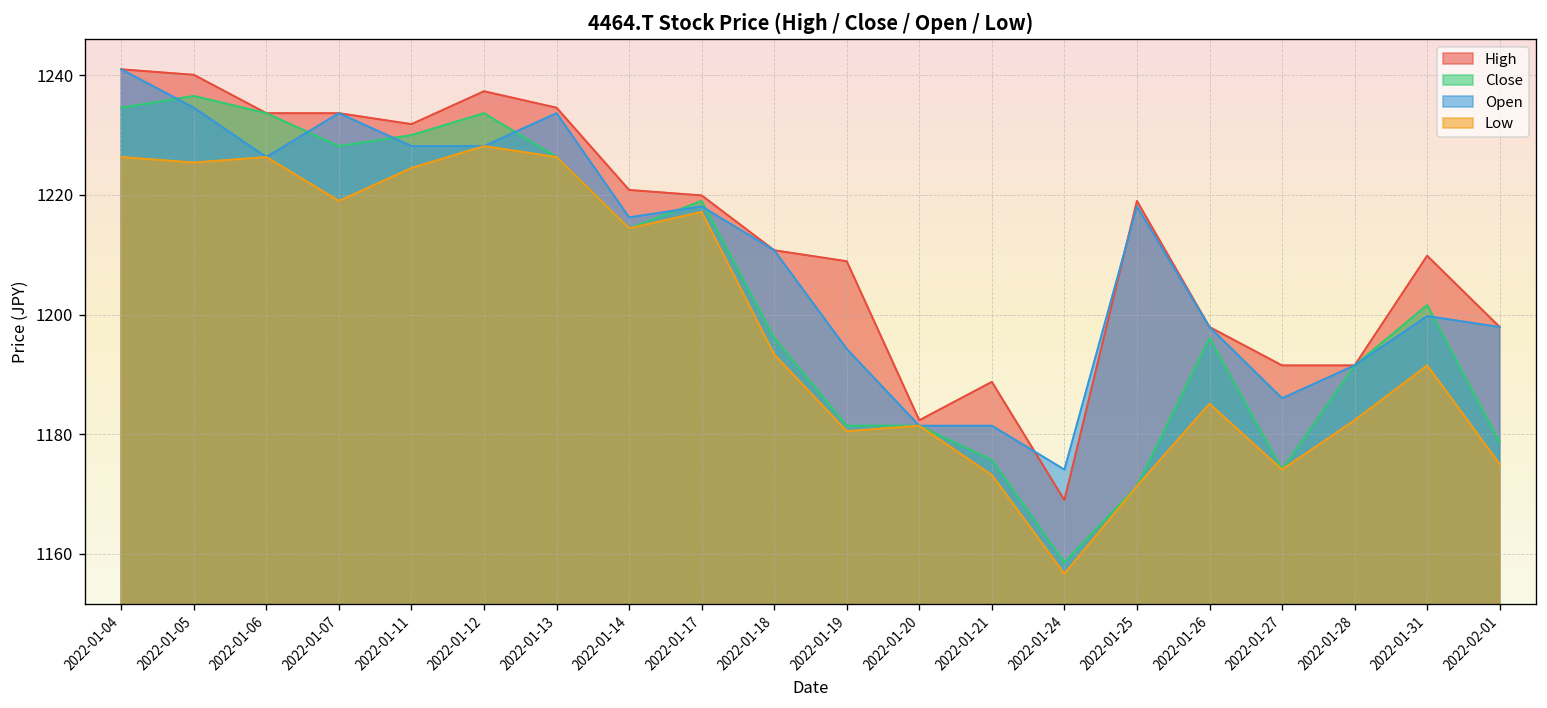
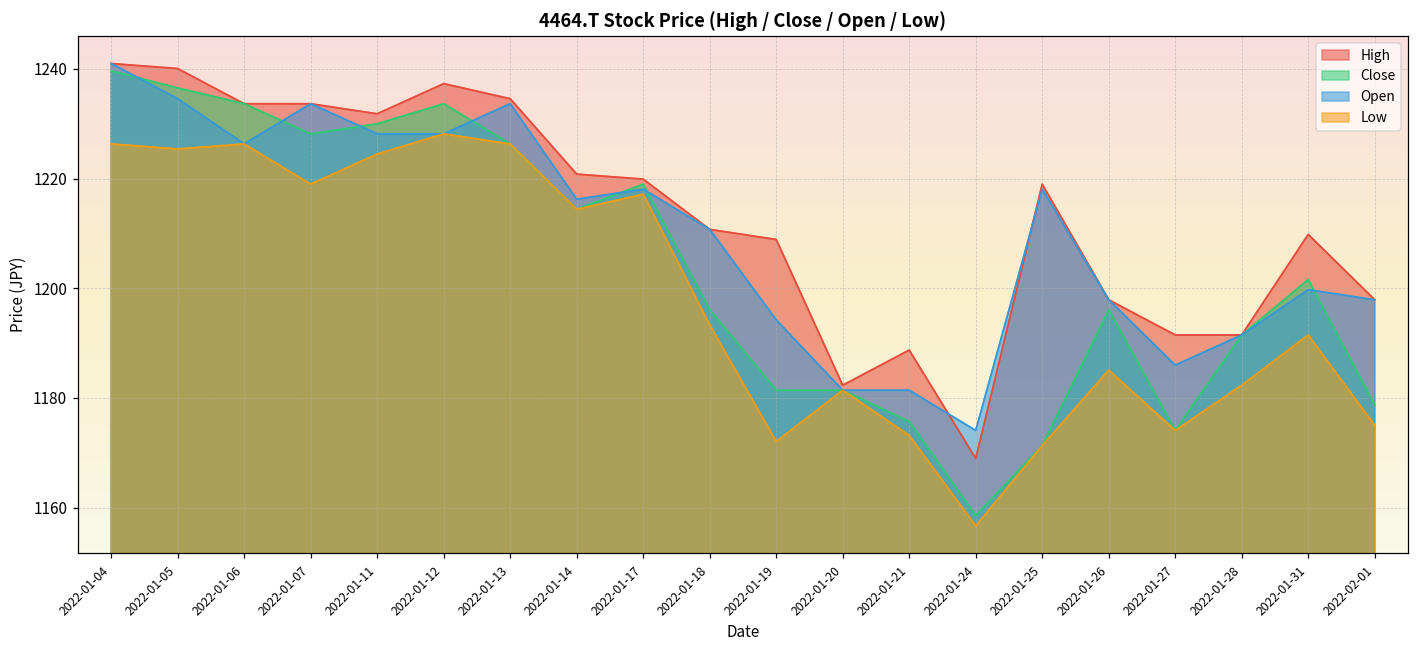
  {
    "High": {
      "2022-01-05": 1240,
      "2022-01-11": 1232,
      "2022-01-12": 1237,
      "2022-01-13": 1235,
      "2022-01-14": 1221,
      "2022-01-17": 1220,
      "2022-01-19": 1209,
      "2022-01-20": 1182,
      "2022-01-21": 1189,
      "2022-01-24": 1169,
      "2022-01-25": 1219,
      "2022-01-27": 1191,
      "2022-01-31": 1210
    },
    "Close": {
-     "2022-01-04": 1235,
+     "2022-01-04": 1240,
      "2022-01-05": 1237,
      "2022-01-07": 1228,
      "2022-01-11": 1230,
      "2022-01-12": 1234,
      "2022-01-17": 1219,
      "2022-01-18": 1196,
      "2022-01-19": 1181,
      "2022-01-21": 1176,
      "2022-01-24": 1159,
      "2022-01-26": 1196,
      "2022-01-31": 1202,
      "2022-02-01": 1179
    },
    "Open": {
      "2022-01-05": 1235,
      "2022-01-11": 1228,
      "2022-01-13": 1234,
      "2022-01-14": 1216,
      "2022-01-17": 1218,
      "2022-01-19": 1194,
      "2022-01-21": 1181,
      "2022-01-24": 1174,
      "2022-01-25": 1218,
      "2022-01-27": 1186,
      "2022-01-31": 1200
    },
    "Low": {
      "2022-01-04": 1226,
      "2022-01-05": 1225,
      "2022-01-07": 1219,
      "2022-01-11": 1224,
      "2022-01-17": 1217,
      "2022-01-18": 1193,
-     "2022-01-19": 1180,
+     "2022-01-19": 1172,
      "2022-01-21": 1173,
      "2022-01-24": 1157,
      "2022-01-26": 1185,
      "2022-01-28": 1182,
      "2022-01-31": 1191,
      "2022-02-01": 1175
    }
  }
